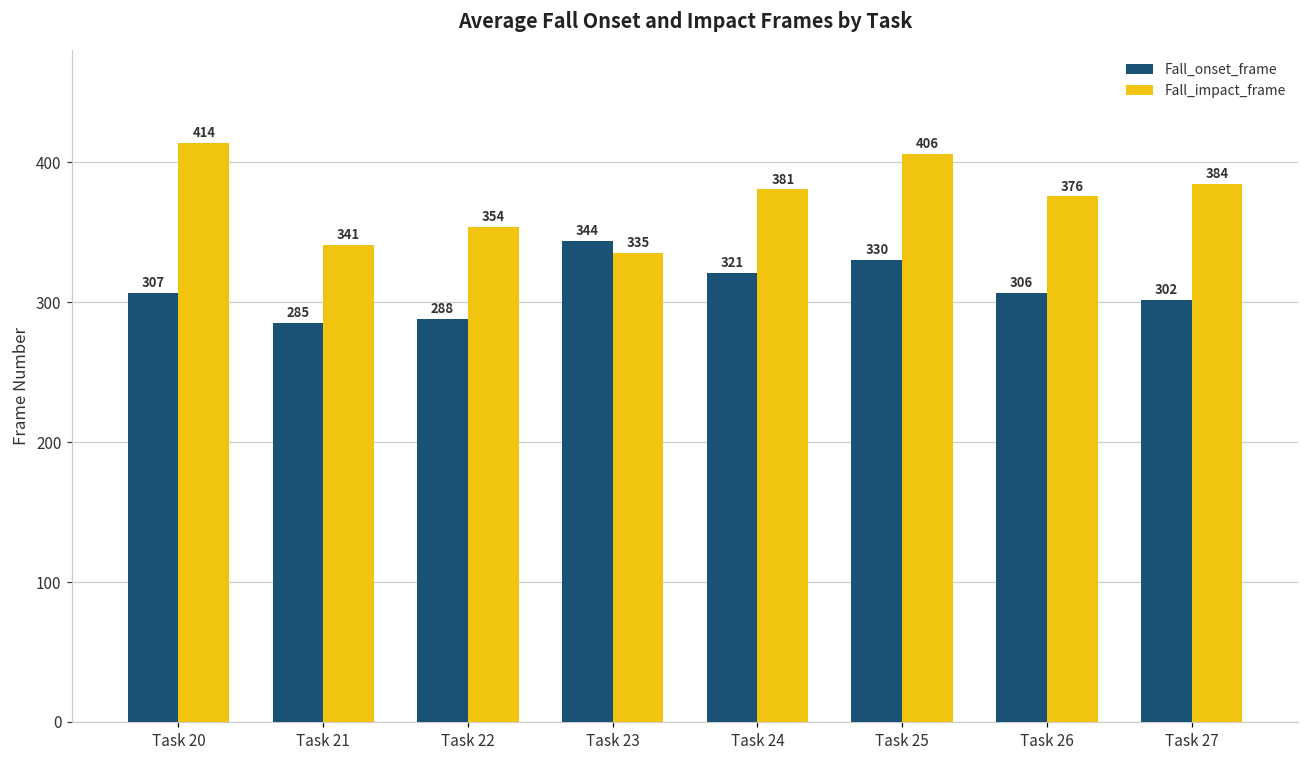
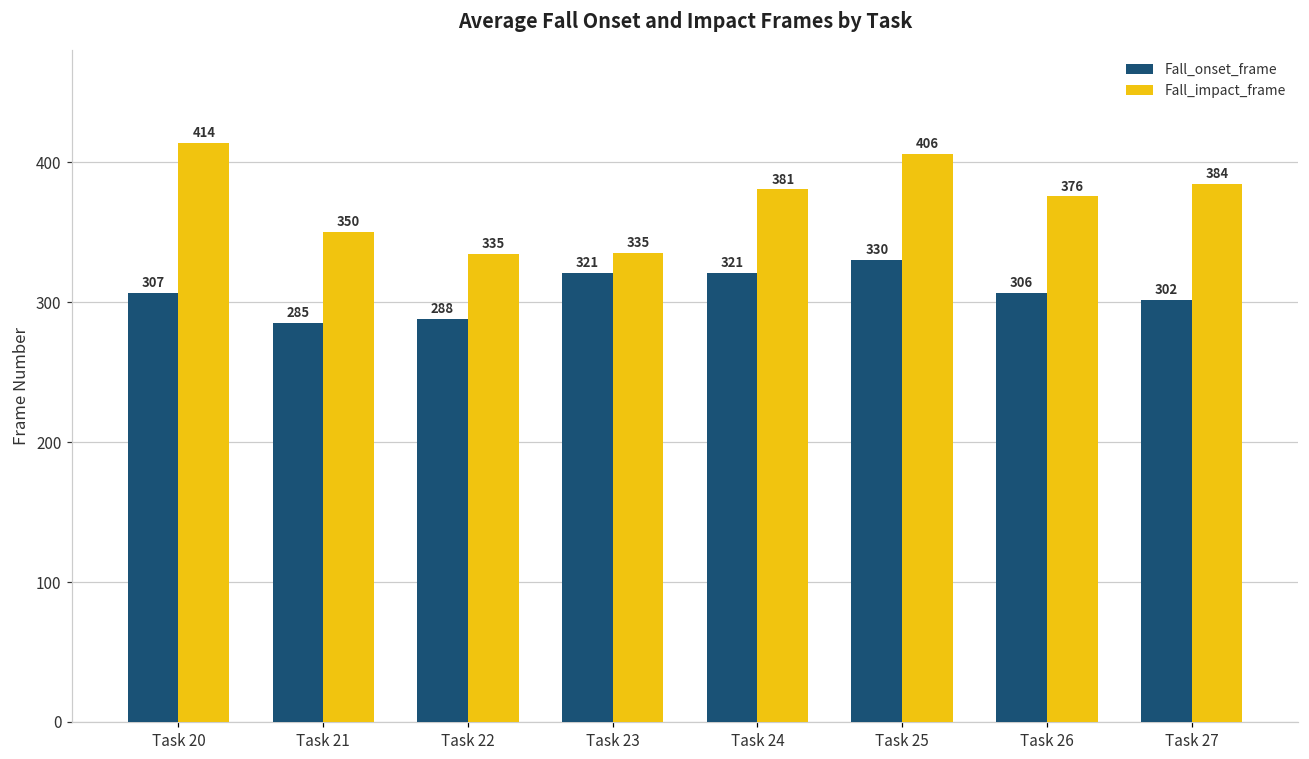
  {
    "Fall_onset_frame": {
      "Task 20": 307,
      "Task 21": 285,
      "Task 22": 288,
-     "Task 23": 344,
+     "Task 23": 321,
      "Task 24": 321,
      "Task 25": 330,
      "Task 26": 306,
      "Task 27": 302
    },
    "Fall_impact_frame": {
      "Task 20": 414,
-     "Task 21": 341,
-     "Task 22": 354,
+     "Task 21": 350,
+     "Task 22": 335,
      "Task 23": 335,
      "Task 24": 381,
      "Task 25": 406,
      "Task 26": 376,
      "Task 27": 384
    }
  }
